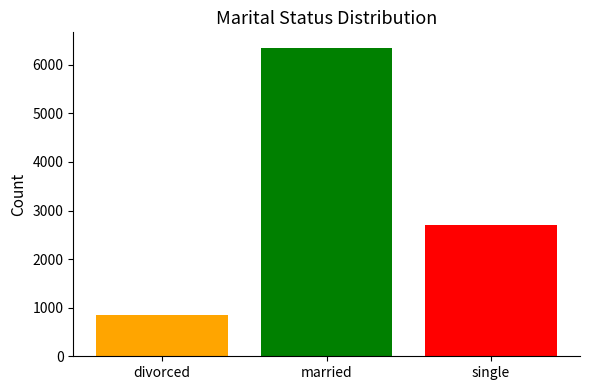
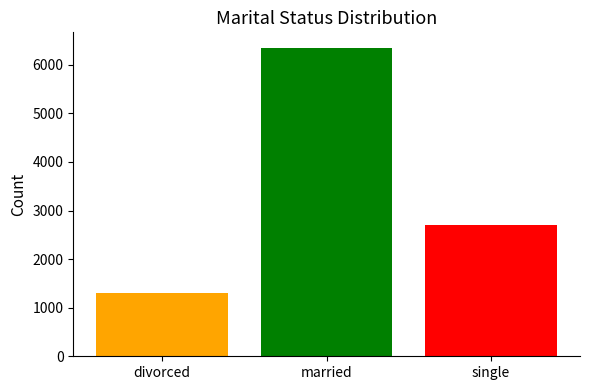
  {
-   "divorced": 800,
+   "divorced": 1300,
    "married": 6400,
    "single": 2700
  }
